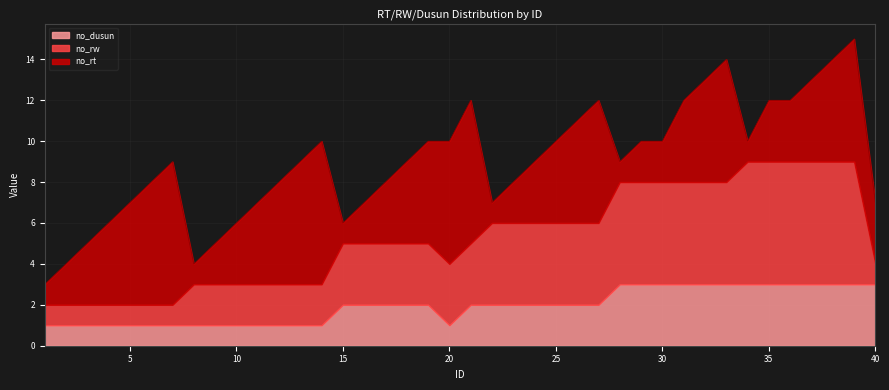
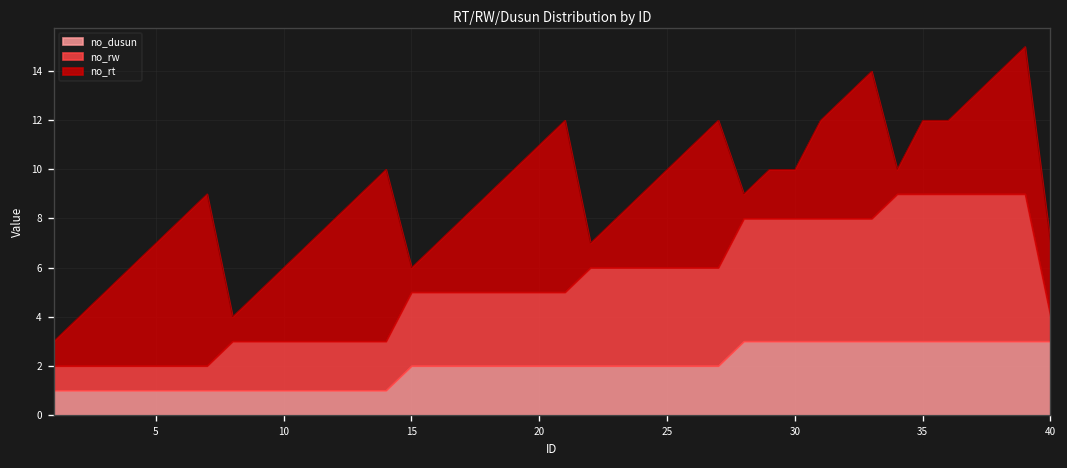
  {
    "no_rt": {
      "5": 7,
      "10": 6,
      "15": 6,
      "25": 10,
      "30": 10,
      "35": 12,
      "40": 7
    },
    "no_dusun": {
      "5": 1,
      "10": 1,
      "15": 2,
-     "20": 1,
+     "20": 2,
      "25": 2,
      "30": 3,
      "35": 3,
      "40": 3
    }
  }
